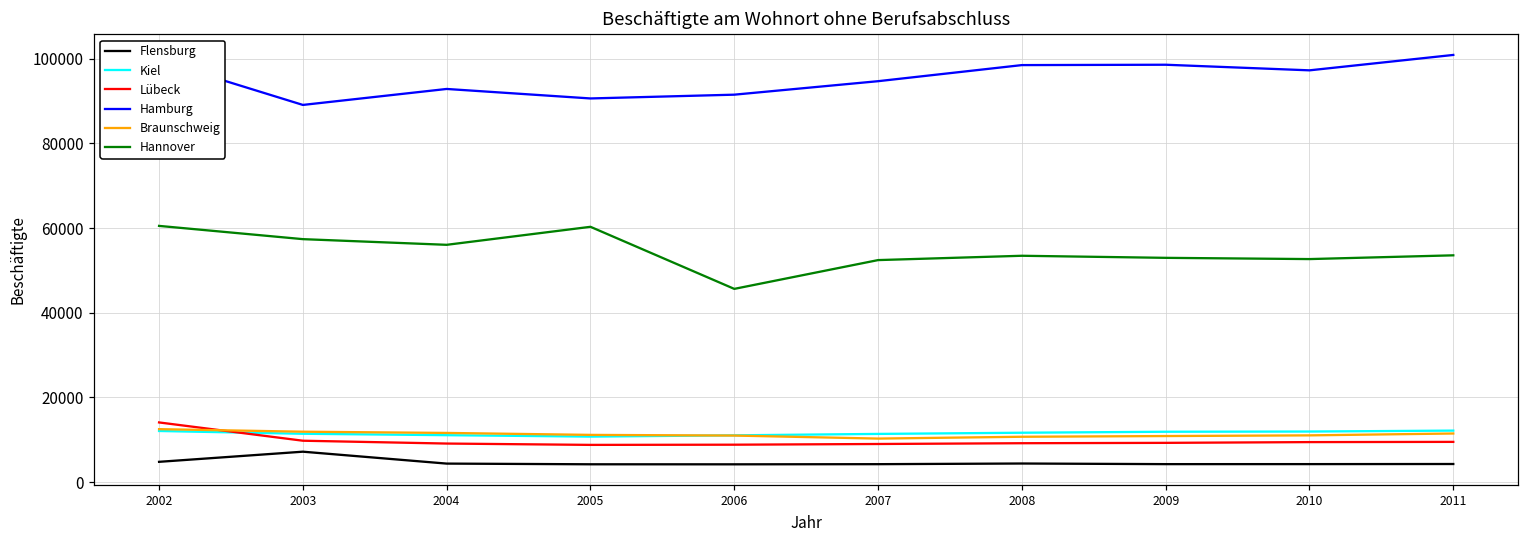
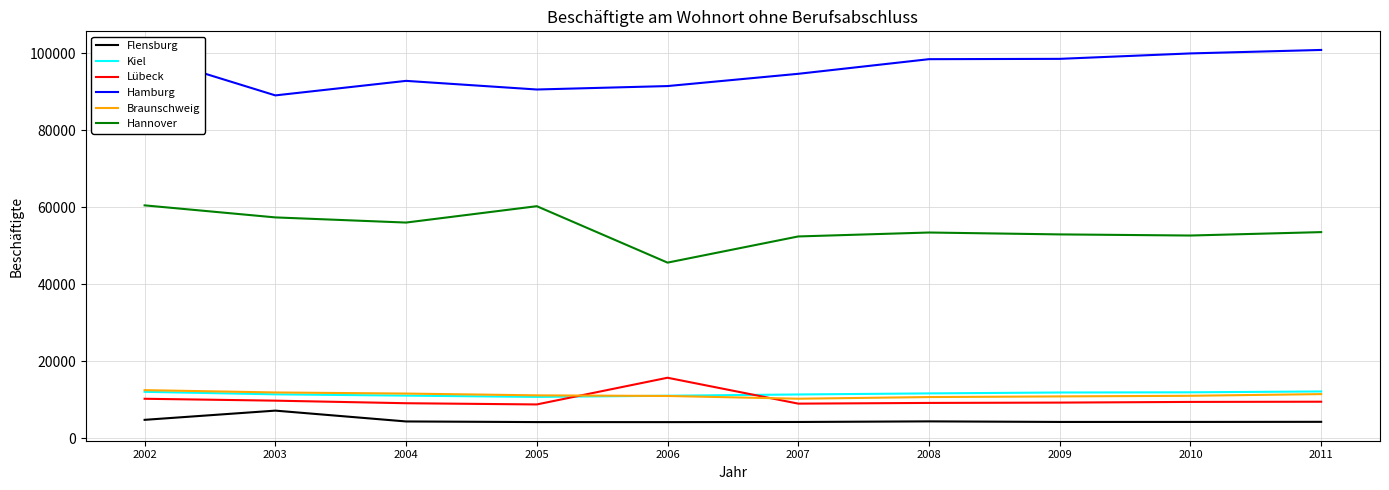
  {
    "Flensburg": {
      "2002": 5000,
      "2003": 7000,
      "2004": 4000,
      "2005": 4000,
      "2006": 4000,
      "2007": 4000,
      "2008": 4000,
      "2009": 4000,
      "2010": 4000,
      "2011": 4000
    },
    "Kiel": {
      "2007": 11000,
      "2008": 12000,
      "2009": 12000,
      "2010": 12000,
      "2011": 12000
    },
    "Lübeck": {
-     "2002": 14000,
+     "2002": 10000,
      "2003": 10000,
      "2004": 9000,
      "2005": 9000,
-     "2006": 9000,
+     "2006": 16000,
      "2007": 9000,
      "2008": 9000,
      "2009": 9000,
      "2010": 9000,
      "2011": 9000
    },
    "Hamburg": {
      "2003": 89000,
      "2004": 93000,
      "2005": 91000,
      "2006": 92000,
      "2007": 95000,
      "2008": 99000,
      "2009": 99000,
-     "2010": 97000,
+     "2010": 100000,
      "2011": 101000
    },
    "Braunschweig": {
      "2007": 10000,
      "2008": 11000,
      "2009": 11000,
      "2010": 11000,
      "2011": 11000
    },
    "Hannover": {
      "2002": 61000,
      "2003": 57000,
      "2004": 56000,
      "2005": 60000,
      "2006": 46000,
      "2007": 52000,
      "2008": 53000,
      "2009": 53000,
      "2010": 53000,
      "2011": 54000
    }
  }
